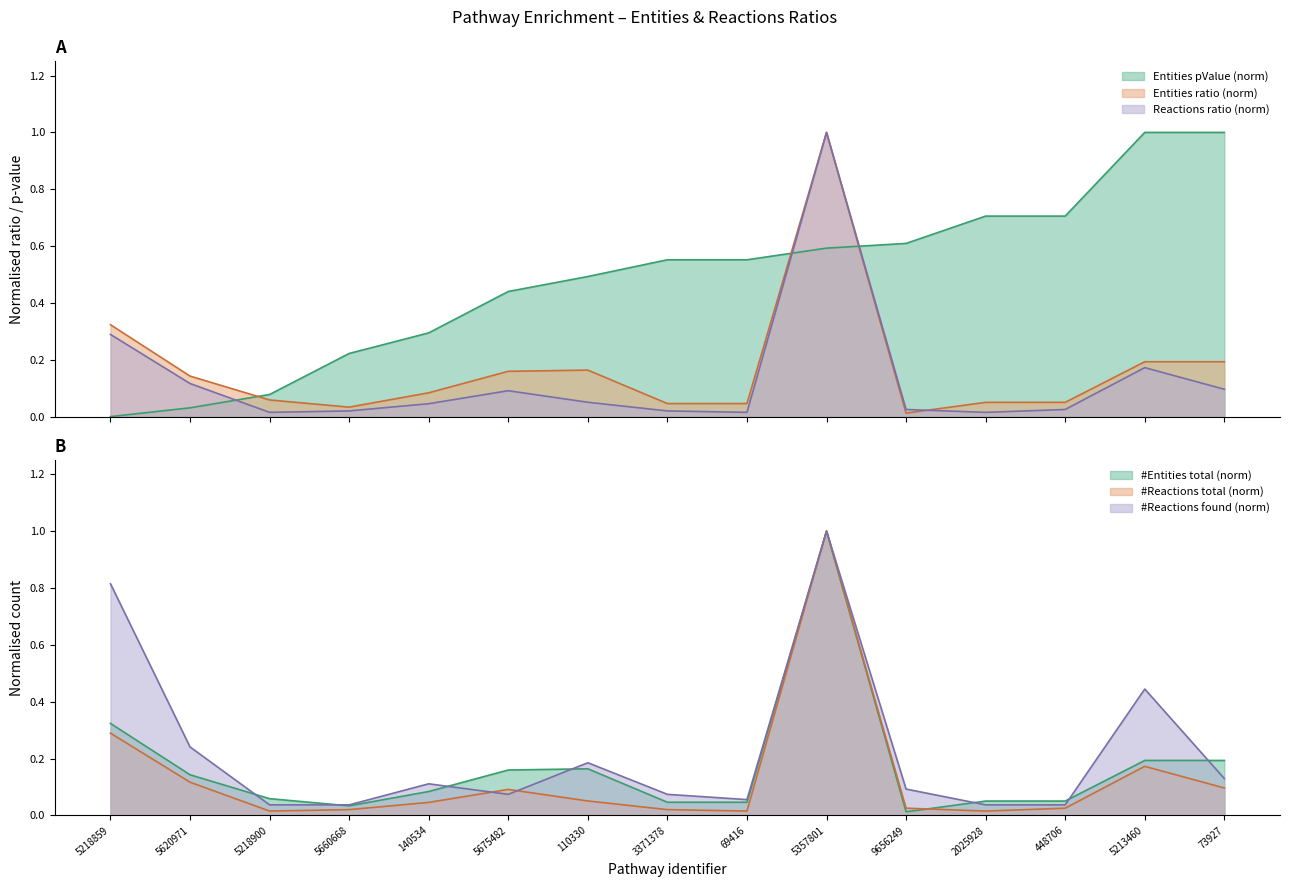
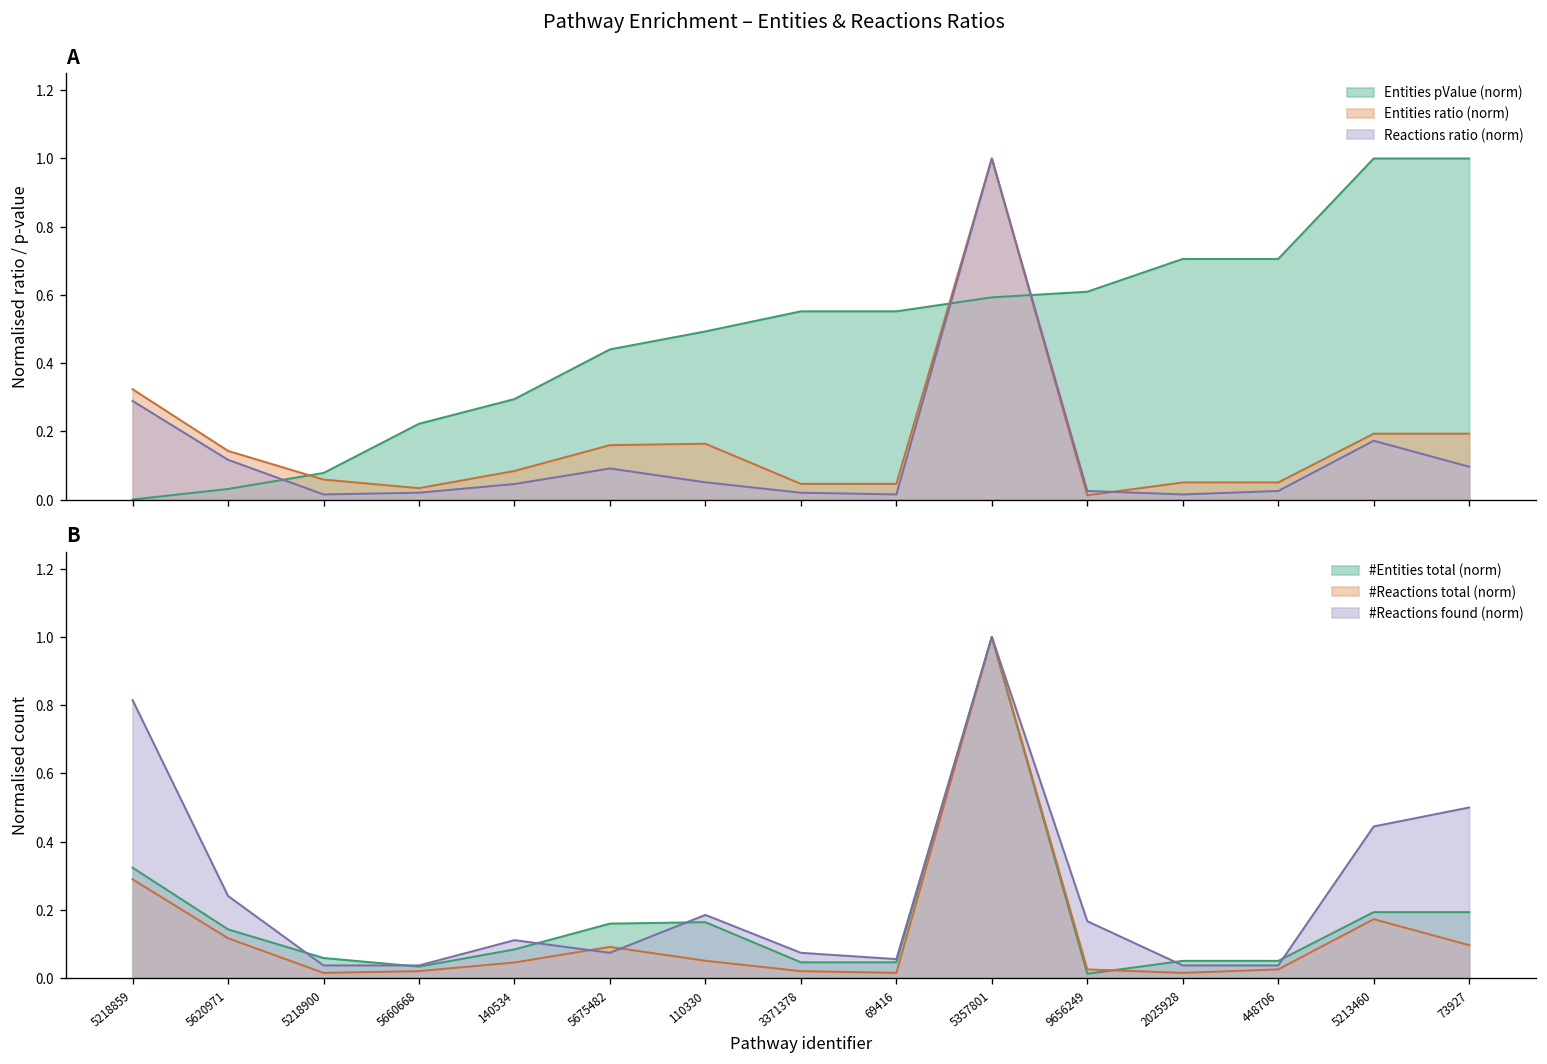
  {
    "B": {
      "#Entities total (norm)": {
        "5218859": 0.32,
        "5620971": 0.14,
        "5218900": 0.06,
        "140534": 0.08,
        "5675482": 0.16,
        "110330": 0.16,
        "3371378": 0.05,
        "69416": 0.05,
        "9656249": 0.01,
        "2025928": 0.05,
        "448706": 0.05,
        "5213460": 0.19,
        "73927": 0.19
      },
      "#Reactions total (norm)": {
        "5218859": 0.29,
        "5620971": 0.12,
        "5218900": 0.02,
        "5660668": 0.02,
        "140534": 0.05,
        "5675482": 0.09,
        "110330": 0.05,
        "3371378": 0.02,
        "69416": 0.02,
        "9656249": 0.03,
        "2025928": 0.02,
        "448706": 0.03,
        "5213460": 0.17,
        "73927": 0.10
      },
      "#Reactions found (norm)": {
        "5218859": 0.81,
        "5620971": 0.24,
        "5218900": 0.04,
        "140534": 0.11,
        "5675482": 0.07,
        "110330": 0.19,
        "3371378": 0.07,
        "69416": 0.06,
-       "9656249": 0.09,
+       "9656249": 0.17,
        "2025928": 0.04,
        "448706": 0.04,
        "5213460": 0.44,
-       "73927": 0.13
+       "73927": 0.50
      }
    }
  }
